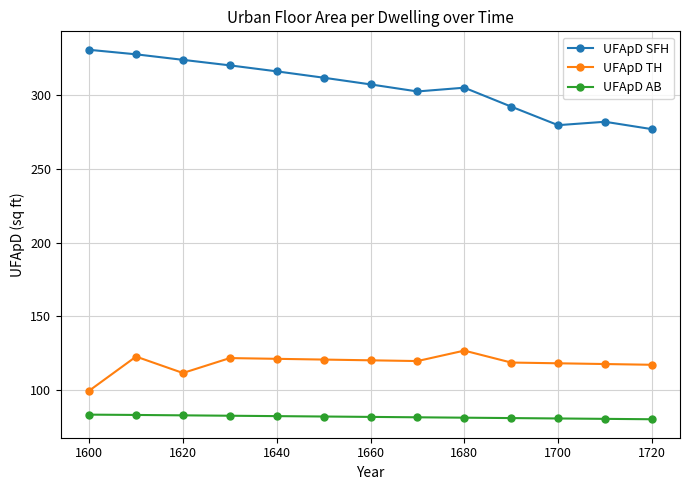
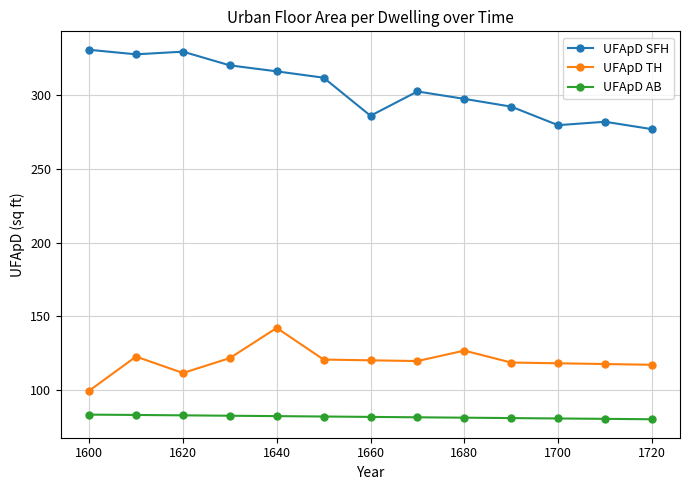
  {
    "UFApD SFH": {
      "1600": 331,
-     "1620": 324,
+     "1620": 329,
      "1640": 316,
-     "1660": 307,
-     "1680": 305,
+     "1660": 286,
+     "1680": 297,
      "1700": 280,
      "1720": 277
    },
    "UFApD TH": {
      "1600": 100,
      "1620": 112,
-     "1640": 121,
+     "1640": 142,
      "1660": 120,
      "1680": 127,
      "1700": 118,
      "1720": 117
    },
    "UFApD AB": {
      "1600": 83,
      "1620": 83,
      "1640": 82,
      "1660": 82,
      "1680": 81,
      "1700": 81,
      "1720": 80
    }
  }
